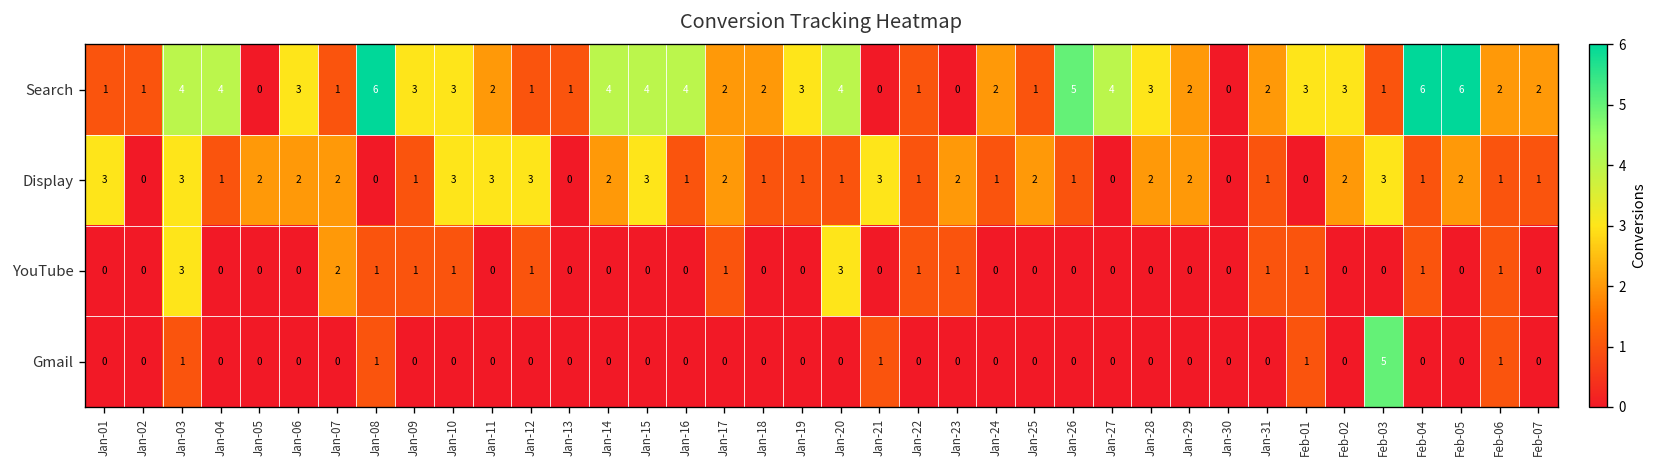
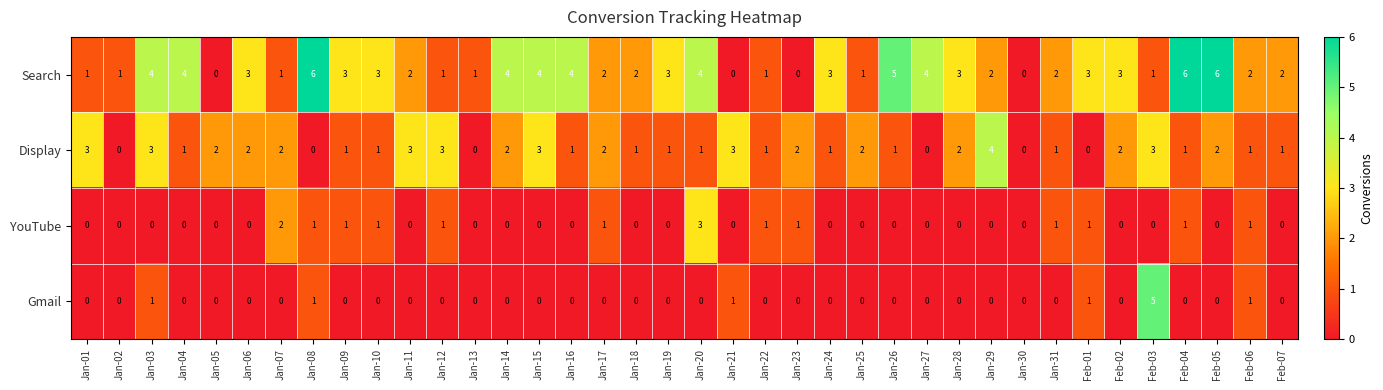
  {
    "Search": {
      "Jan-01": 1,
      "Jan-02": 1,
      "Jan-03": 4,
      "Jan-04": 4,
      "Jan-05": 0,
      "Jan-06": 3,
      "Jan-07": 1,
      "Jan-08": 6,
      "Jan-09": 3,
      "Jan-10": 3,
      "Jan-11": 2,
      "Jan-12": 1,
      "Jan-13": 1,
      "Jan-14": 4,
      "Jan-15": 4,
      "Jan-16": 4,
      "Jan-17": 2,
      "Jan-18": 2,
      "Jan-19": 3,
      "Jan-20": 4,
      "Jan-21": 0,
      "Jan-22": 1,
      "Jan-23": 0,
-     "Jan-24": 2,
+     "Jan-24": 3,
      "Jan-25": 1,
      "Jan-26": 5,
      "Jan-27": 4,
      "Jan-28": 3,
      "Jan-29": 2,
      "Jan-30": 0,
      "Jan-31": 2,
      "Feb-01": 3,
      "Feb-02": 3,
      "Feb-03": 1,
      "Feb-04": 6,
      "Feb-05": 6,
      "Feb-06": 2,
      "Feb-07": 2
    },
    "Display": {
      "Jan-01": 3,
      "Jan-02": 0,
      "Jan-03": 3,
      "Jan-04": 1,
      "Jan-05": 2,
      "Jan-06": 2,
      "Jan-07": 2,
      "Jan-08": 0,
      "Jan-09": 1,
-     "Jan-10": 3,
+     "Jan-10": 1,
      "Jan-11": 3,
      "Jan-12": 3,
      "Jan-13": 0,
      "Jan-14": 2,
      "Jan-15": 3,
      "Jan-16": 1,
      "Jan-17": 2,
      "Jan-18": 1,
      "Jan-19": 1,
      "Jan-20": 1,
      "Jan-21": 3,
      "Jan-22": 1,
      "Jan-23": 2,
      "Jan-24": 1,
      "Jan-25": 2,
      "Jan-26": 1,
      "Jan-27": 0,
      "Jan-28": 2,
-     "Jan-29": 2,
+     "Jan-29": 4,
      "Jan-30": 0,
      "Jan-31": 1,
      "Feb-01": 0,
      "Feb-02": 2,
      "Feb-03": 3,
      "Feb-04": 1,
      "Feb-05": 2,
      "Feb-06": 1,
      "Feb-07": 1
    },
    "YouTube": {
      "Jan-01": 0,
      "Jan-02": 0,
-     "Jan-03": 3,
+     "Jan-03": 0,
      "Jan-04": 0,
      "Jan-05": 0,
      "Jan-06": 0,
      "Jan-07": 2,
      "Jan-08": 1,
      "Jan-09": 1,
      "Jan-10": 1,
      "Jan-11": 0,
      "Jan-12": 1,
      "Jan-13": 0,
      "Jan-14": 0,
      "Jan-15": 0,
      "Jan-16": 0,
      "Jan-17": 1,
      "Jan-18": 0,
      "Jan-19": 0,
      "Jan-20": 3,
      "Jan-21": 0,
      "Jan-22": 1,
      "Jan-23": 1,
      "Jan-24": 0,
      "Jan-25": 0,
      "Jan-26": 0,
      "Jan-27": 0,
      "Jan-28": 0,
      "Jan-29": 0,
      "Jan-30": 0,
      "Jan-31": 1,
      "Feb-01": 1,
      "Feb-02": 0,
      "Feb-03": 0,
      "Feb-04": 1,
      "Feb-05": 0,
      "Feb-06": 1,
      "Feb-07": 0
    },
    "Gmail": {
      "Jan-01": 0,
      "Jan-02": 0,
      "Jan-03": 1,
      "Jan-04": 0,
      "Jan-05": 0,
      "Jan-06": 0,
      "Jan-07": 0,
      "Jan-08": 1,
      "Jan-09": 0,
      "Jan-10": 0,
      "Jan-11": 0,
      "Jan-12": 0,
      "Jan-13": 0,
      "Jan-14": 0,
      "Jan-15": 0,
      "Jan-16": 0,
      "Jan-17": 0,
      "Jan-18": 0,
      "Jan-19": 0,
      "Jan-20": 0,
      "Jan-21": 1,
      "Jan-22": 0,
      "Jan-23": 0,
      "Jan-24": 0,
      "Jan-25": 0,
      "Jan-26": 0,
      "Jan-27": 0,
      "Jan-28": 0,
      "Jan-29": 0,
      "Jan-30": 0,
      "Jan-31": 0,
      "Feb-01": 1,
      "Feb-02": 0,
      "Feb-03": 5,
      "Feb-04": 0,
      "Feb-05": 0,
      "Feb-06": 1,
      "Feb-07": 0
    }
  }
